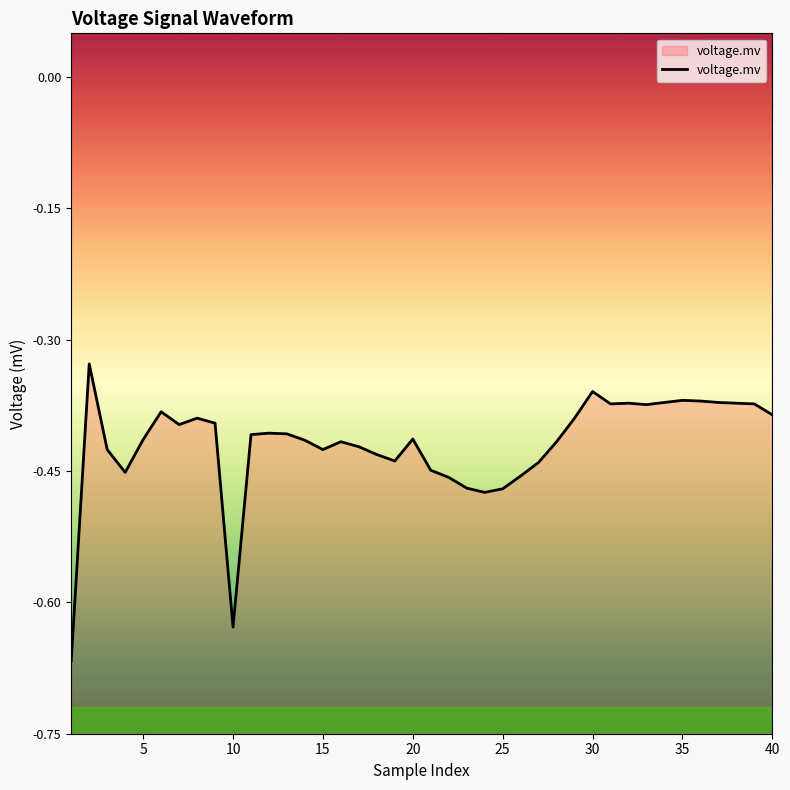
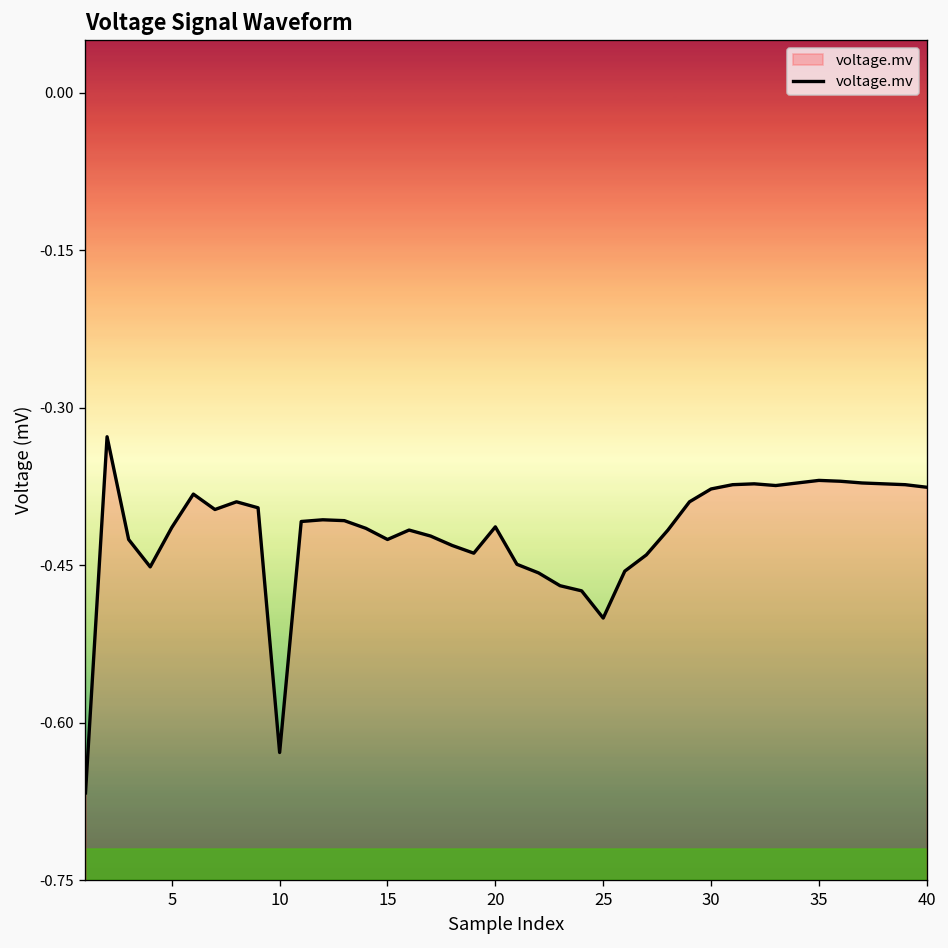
  {
    "5": -0.41,
    "10": -0.63,
    "15": -0.43,
    "20": -0.41,
-   "25": -0.47,
-   "30": -0.36,
+   "25": -0.50,
+   "30": -0.38,
    "35": -0.37,
-   "40": -0.39
+   "40": -0.38
  }
